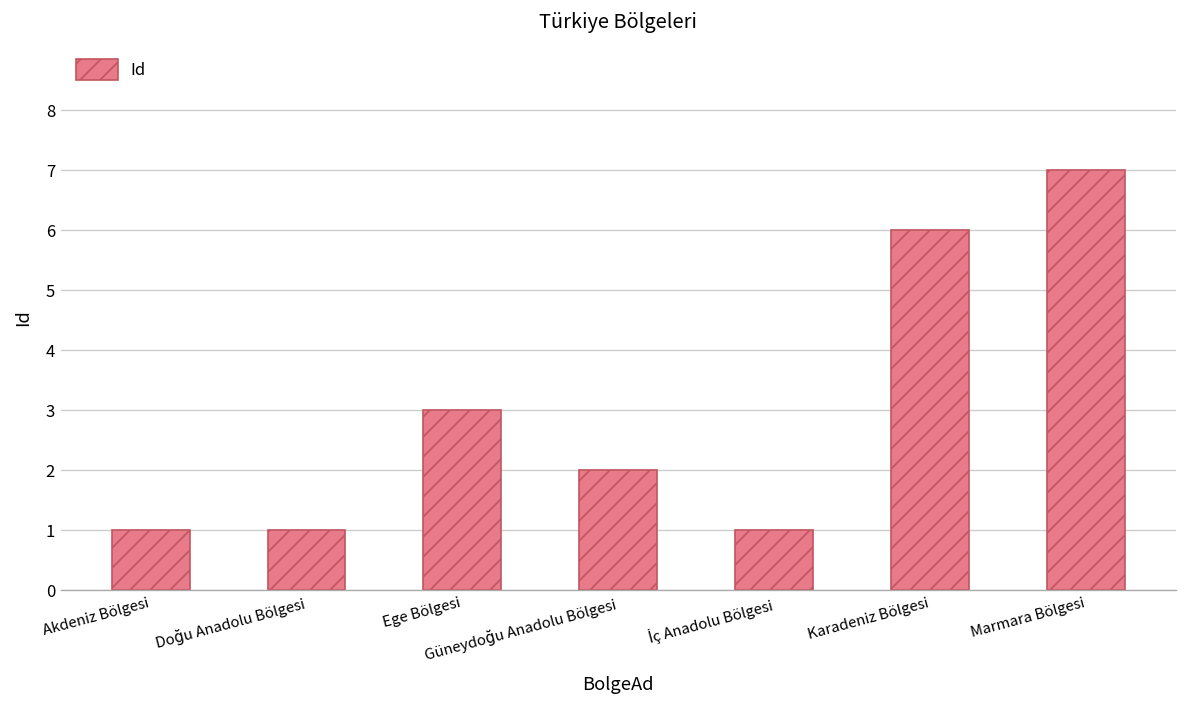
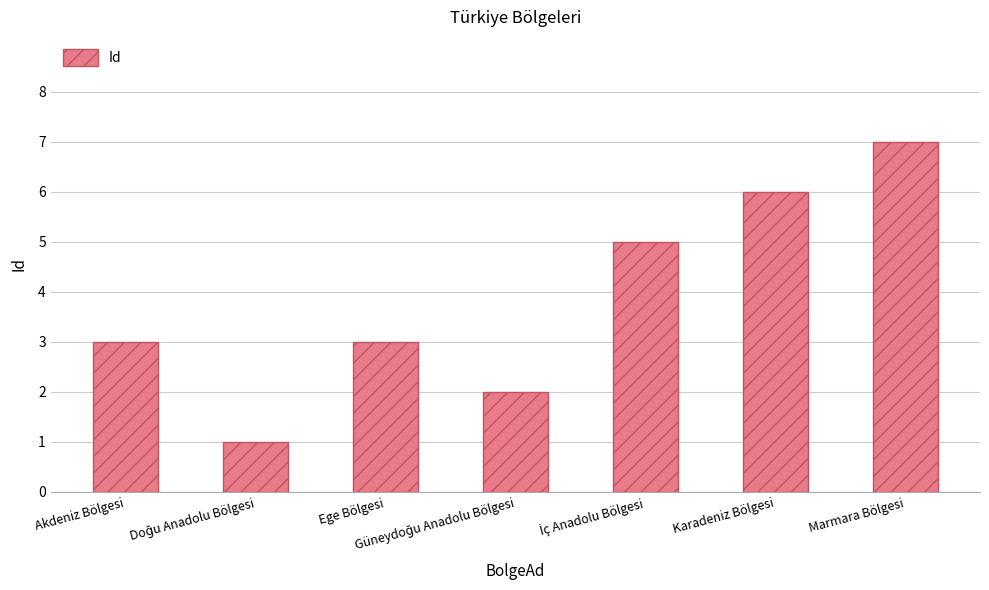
  {
-   "Akdeniz Bölgesi": 1,
+   "Akdeniz Bölgesi": 3,
    "Doğu Anadolu Bölgesi": 1,
    "Ege Bölgesi": 3,
    "Güneydoğu Anadolu Bölgesi": 2,
-   "İç Anadolu Bölgesi": 1,
+   "İç Anadolu Bölgesi": 5,
    "Karadeniz Bölgesi": 6,
    "Marmara Bölgesi": 7
  }
